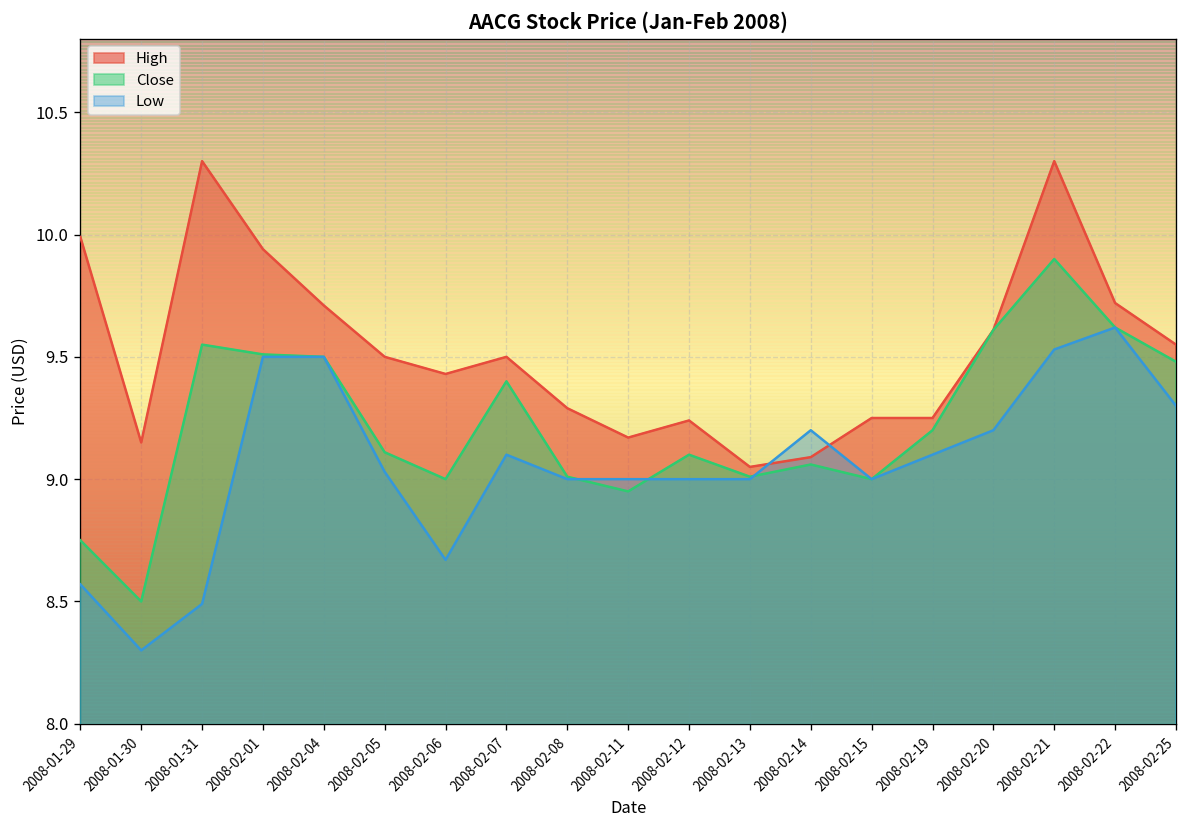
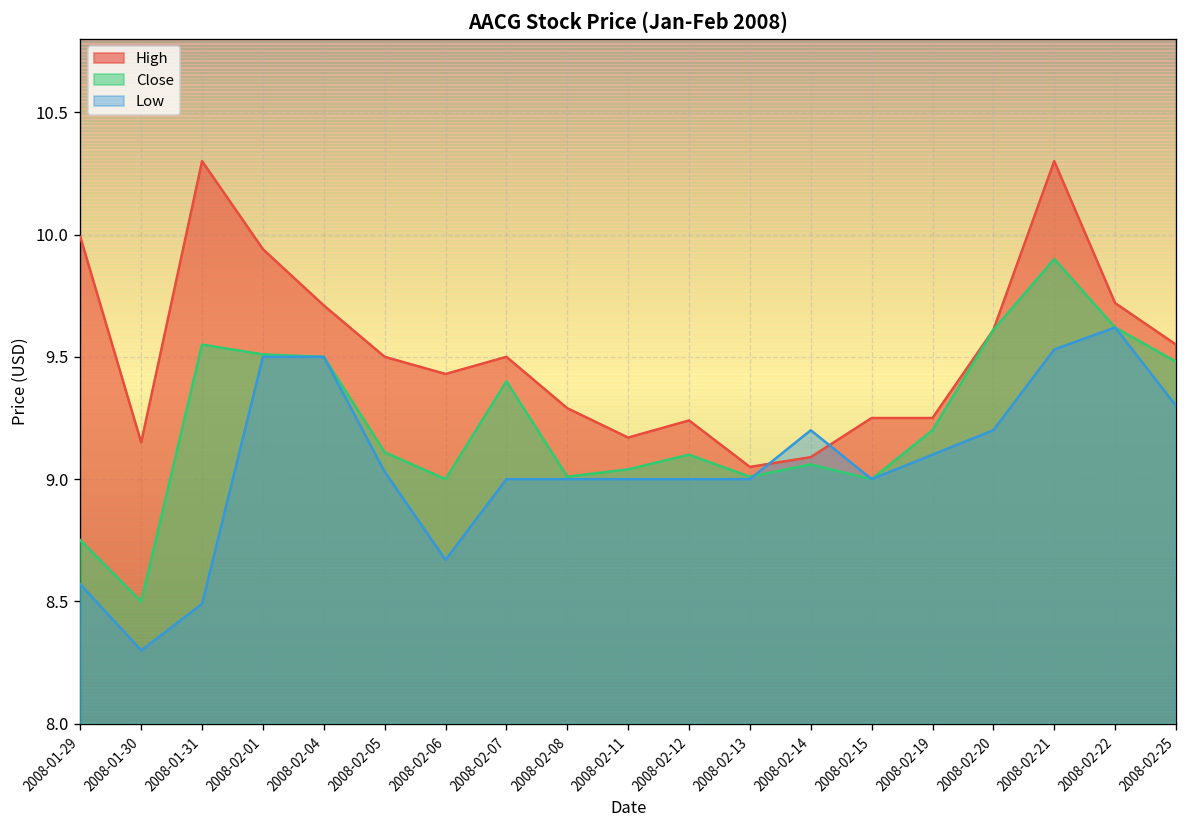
  {
    "High": {
      "2008-01-29": 9.99,
      "2008-01-30": 9.15,
      "2008-01-31": 10.30,
      "2008-02-01": 9.94,
      "2008-02-04": 9.71,
      "2008-02-05": 9.50,
      "2008-02-06": 9.43,
      "2008-02-07": 9.50,
      "2008-02-08": 9.29,
      "2008-02-11": 9.17,
      "2008-02-12": 9.24,
      "2008-02-13": 9.05,
      "2008-02-14": 9.09,
      "2008-02-15": 9.25,
      "2008-02-19": 9.25,
      "2008-02-21": 10.30,
      "2008-02-22": 9.72,
      "2008-02-25": 9.55
    },
    "Close": {
      "2008-01-29": 8.75,
      "2008-01-30": 8.50,
      "2008-01-31": 9.55,
      "2008-02-05": 9.11,
      "2008-02-06": 9.00,
      "2008-02-07": 9.40,
-     "2008-02-11": 8.95,
+     "2008-02-11": 9.04,
      "2008-02-12": 9.10,
      "2008-02-14": 9.06,
      "2008-02-19": 9.20,
      "2008-02-21": 9.90,
      "2008-02-25": 9.48
    },
    "Low": {
      "2008-01-29": 8.57,
      "2008-01-30": 8.3,
      "2008-01-31": 8.5,
      "2008-02-05": 9.03,
      "2008-02-06": 8.67,
-     "2008-02-07": 9.1,
+     "2008-02-07": 9.0,
      "2008-02-11": 9.0,
      "2008-02-12": 9.0,
      "2008-02-14": 9.2,
      "2008-02-19": 9.1,
      "2008-02-20": 9.2,
      "2008-02-21": 9.53,
      "2008-02-25": 9.3
    }
  }
